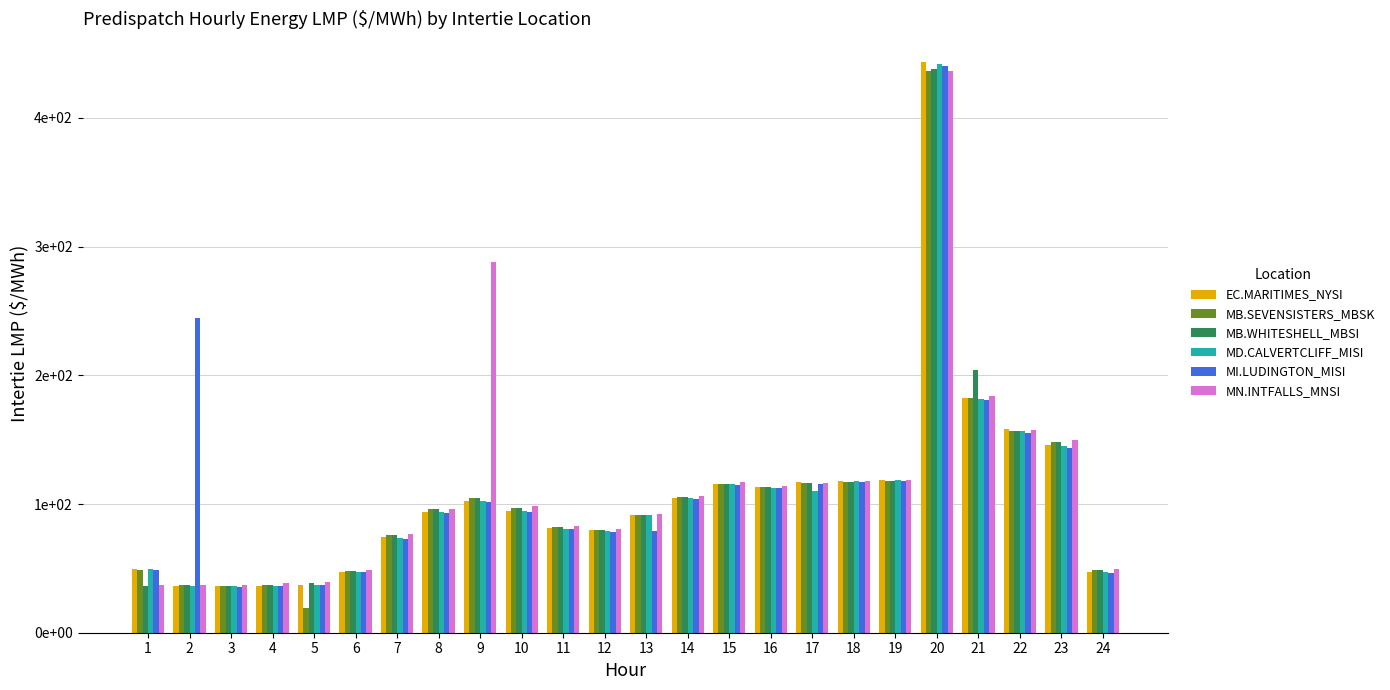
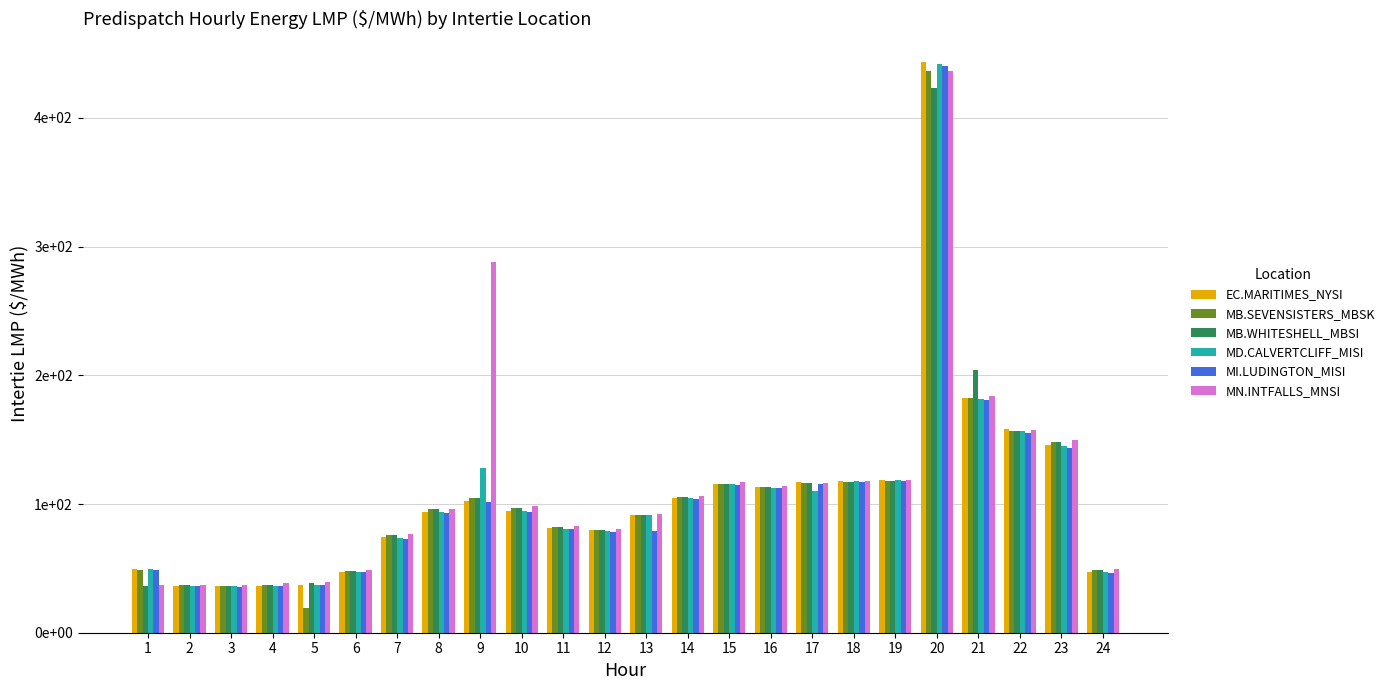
  {
    "EC.MARITIMES_NYSI": {
      "1": 50,
      "2": 37,
      "3": 36,
      "4": 36,
      "5": 37,
      "6": 47,
      "7": 74,
      "8": 94,
      "9": 103,
      "10": 95,
      "11": 81,
      "12": 79,
      "13": 92,
      "14": 105,
      "15": 116,
      "16": 113,
      "17": 117,
      "18": 118,
      "19": 119,
      "20": 444,
      "21": 182,
      "22": 158,
      "23": 146,
      "24": 47
    },
    "MB.SEVENSISTERS_MBSK": {
      "1": 49,
      "2": 37,
      "3": 36,
      "4": 37,
      "5": 19,
      "6": 48,
      "7": 76,
      "8": 96,
      "9": 105,
      "10": 97,
      "11": 82,
      "12": 80,
      "13": 91,
      "14": 105,
      "15": 116,
      "16": 113,
      "17": 116,
      "18": 117,
      "19": 118,
      "20": 436,
      "21": 182,
      "22": 156,
      "23": 148,
      "24": 49
    },
    "MB.WHITESHELL_MBSI": {
      "1": 36,
      "2": 37,
      "3": 36,
      "4": 37,
      "5": 39,
      "6": 48,
      "7": 76,
      "8": 96,
      "9": 105,
      "10": 97,
      "11": 82,
      "12": 80,
      "13": 91,
      "14": 105,
      "15": 116,
      "16": 113,
      "17": 116,
      "18": 117,
      "19": 118,
-     "20": 438,
+     "20": 423,
      "21": 204,
      "22": 156,
      "23": 148,
      "24": 49
    },
    "MD.CALVERTCLIFF_MISI": {
      "1": 49,
      "2": 37,
      "3": 36,
      "4": 36,
      "5": 37,
      "6": 47,
      "7": 74,
      "8": 94,
-     "9": 102,
+     "9": 128,
      "10": 95,
      "11": 81,
      "12": 79,
      "13": 91,
      "14": 105,
      "15": 115,
      "16": 113,
      "17": 110,
      "18": 118,
      "19": 119,
      "20": 442,
      "21": 181,
      "22": 157,
      "23": 145,
      "24": 47
    },
    "MI.LUDINGTON_MISI": {
      "1": 49,
-     "2": 244,
+     "2": 36,
      "3": 36,
      "4": 36,
      "5": 37,
      "6": 47,
      "7": 73,
      "8": 93,
      "9": 101,
      "10": 94,
      "11": 80,
      "12": 79,
      "13": 79,
      "14": 104,
      "15": 115,
      "16": 112,
      "17": 116,
      "18": 117,
      "19": 118,
      "20": 440,
      "21": 181,
      "22": 156,
      "23": 144,
      "24": 47
    },
    "MN.INTFALLS_MNSI": {
      "1": 37,
      "2": 37,
      "3": 37,
      "4": 38,
      "5": 39,
      "6": 49,
      "7": 76,
      "8": 96,
      "9": 288,
      "10": 98,
      "11": 83,
      "12": 81,
      "13": 92,
      "14": 107,
      "15": 117,
      "16": 114,
      "17": 117,
      "18": 118,
      "19": 118,
      "20": 437,
      "21": 184,
      "22": 158,
      "23": 150,
      "24": 49
    }
  }
